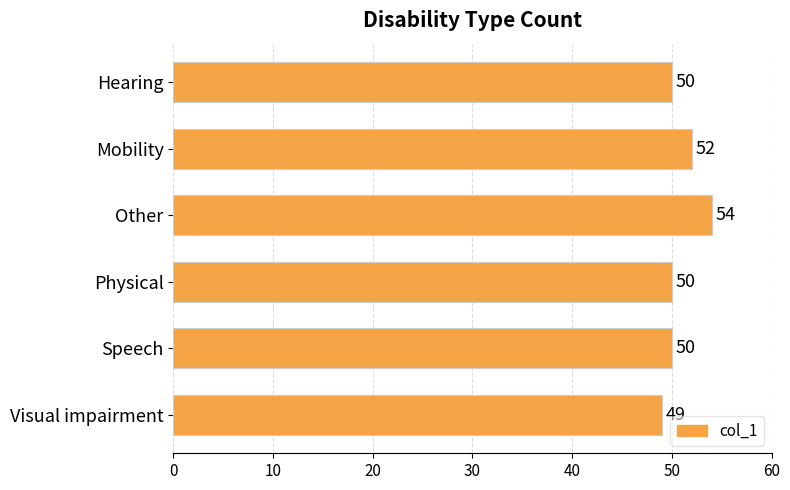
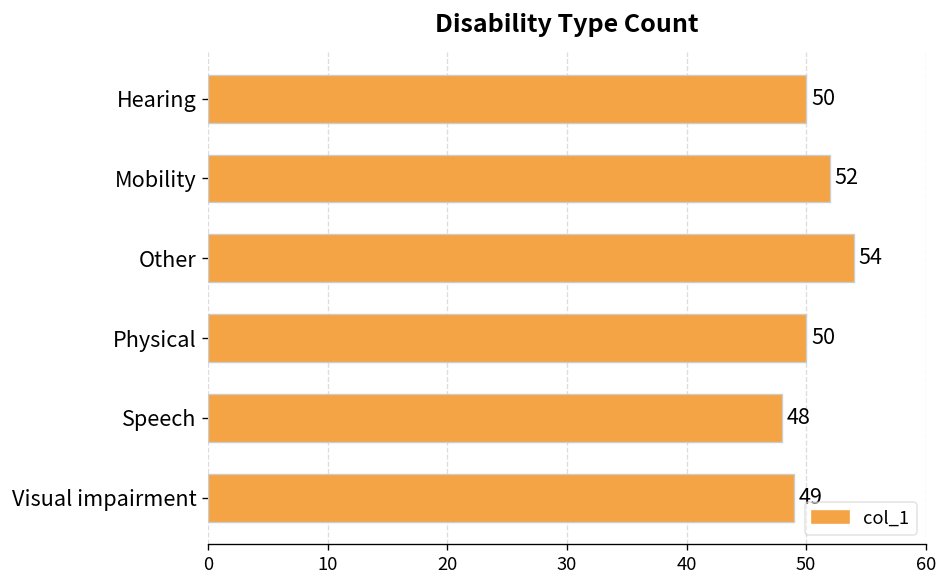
  {
    "Hearing": 50,
    "Mobility": 52,
    "Other": 54,
    "Physical": 50,
-   "Speech": 50
+   "Speech": 48
  }
